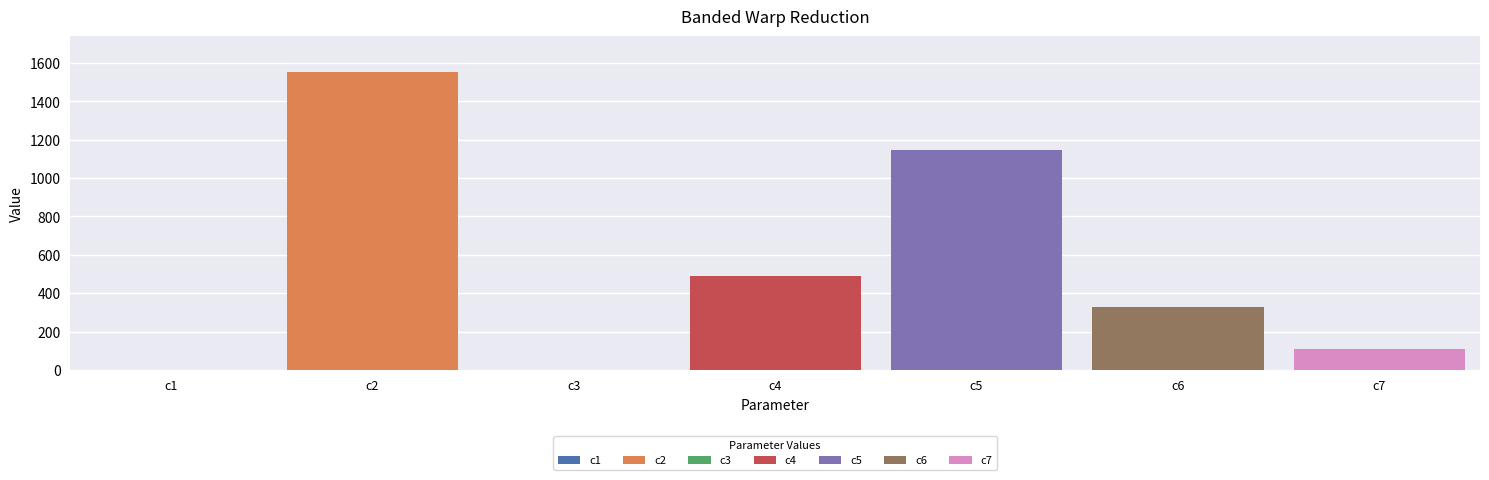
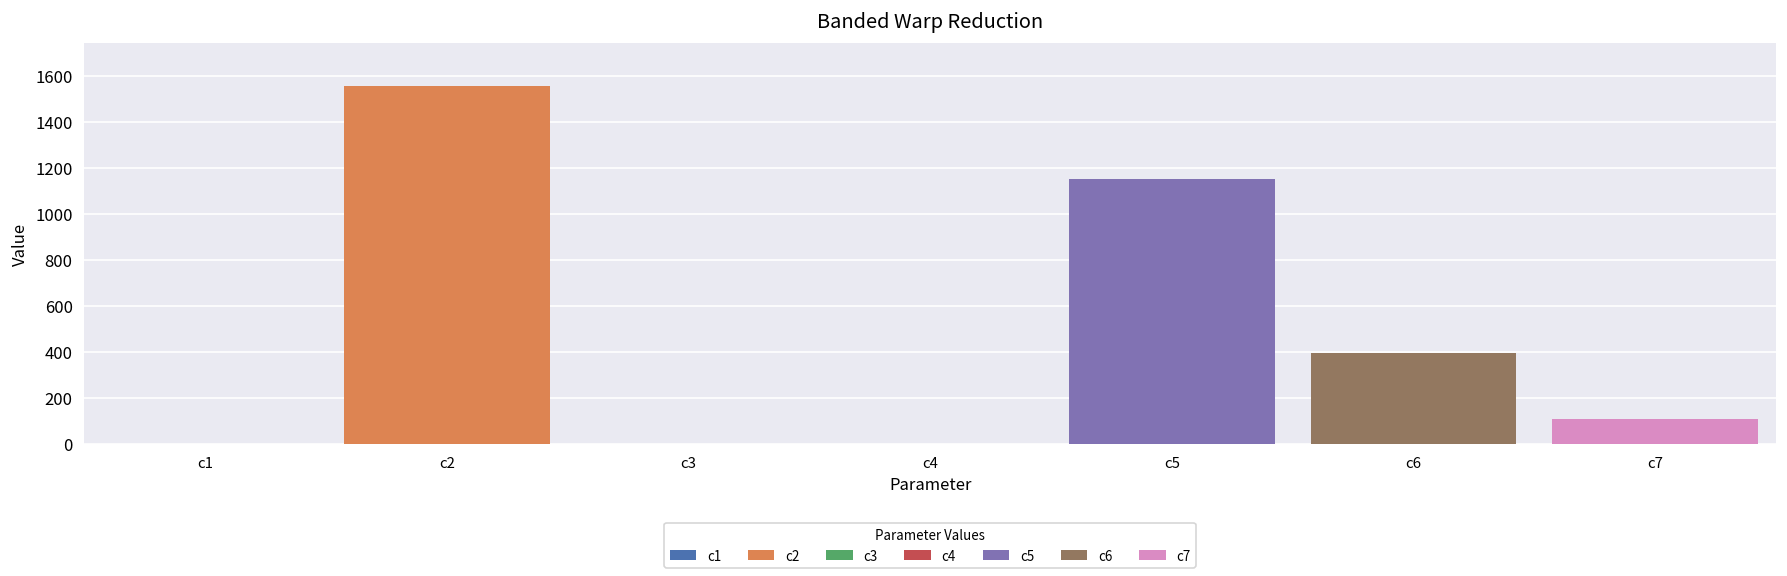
  {
    "c2": 1550,
-   "c4": 490,
+   "c4": 0,
    "c5": 1150,
-   "c6": 330,
+   "c6": 390,
    "c7": 110
  }
